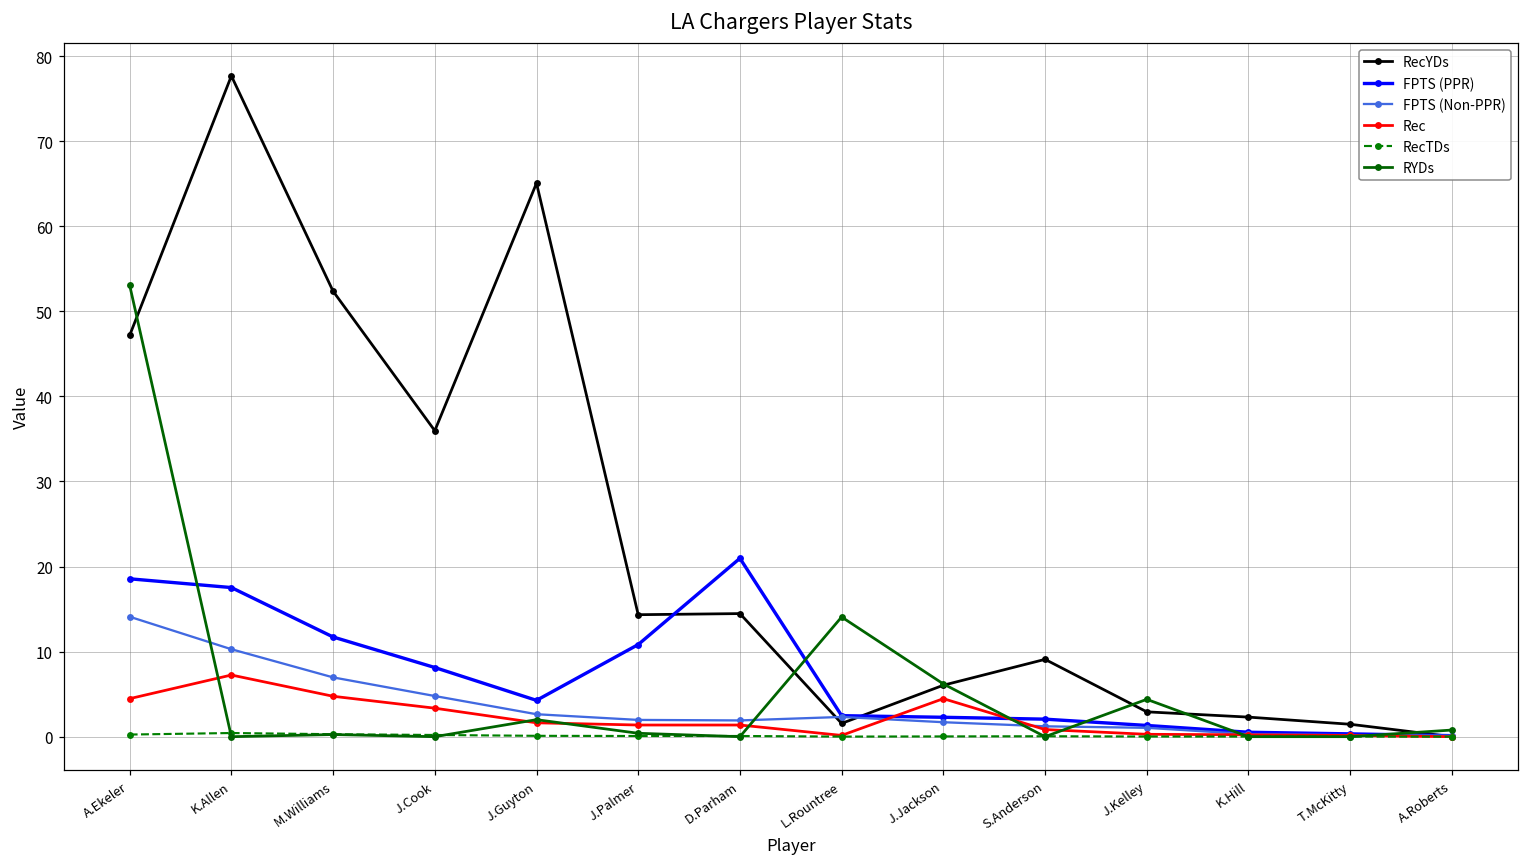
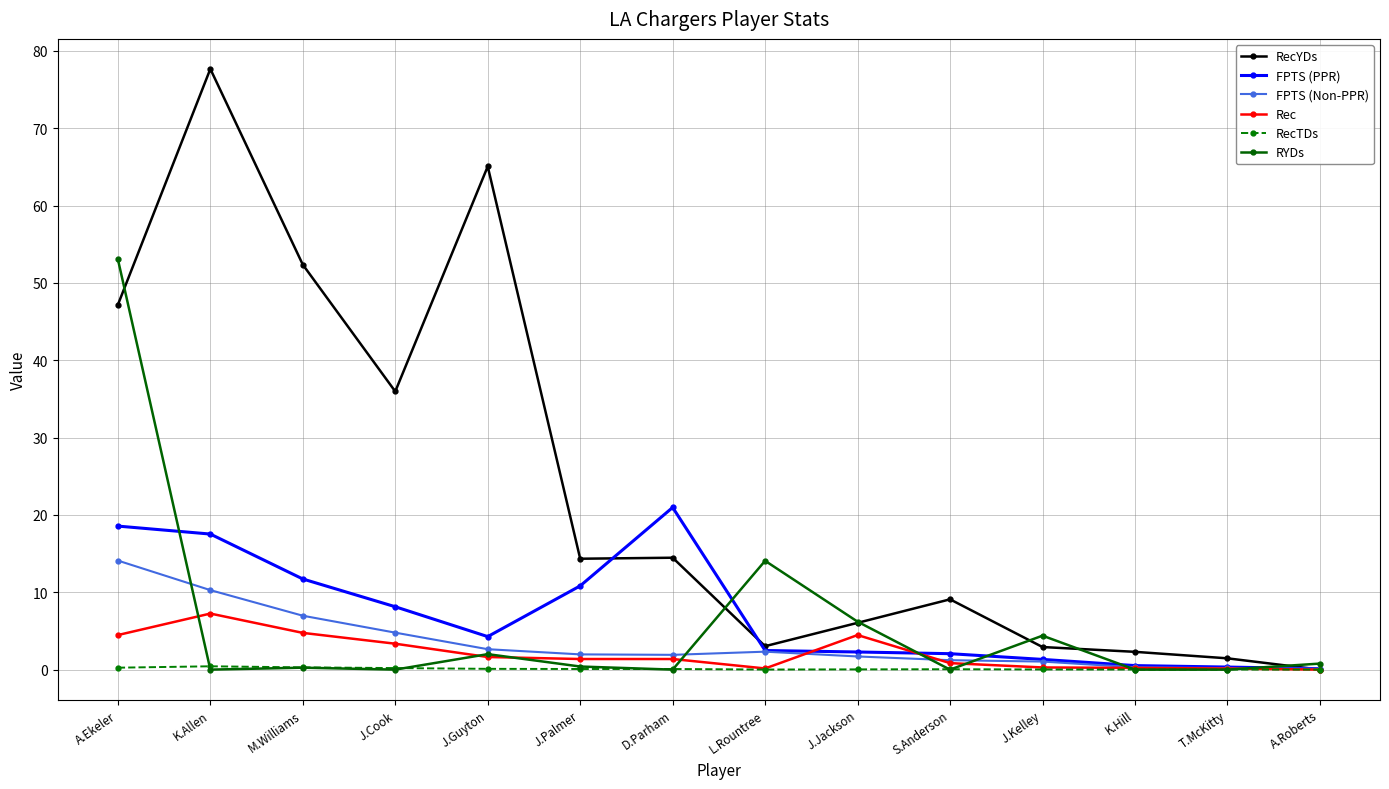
  {
    "RecYDs": {
      "A.Ekeler": 47,
      "K.Allen": 78,
      "M.Williams": 52,
      "J.Cook": 36,
      "J.Guyton": 65,
      "J.Palmer": 14,
      "D.Parham": 14,
-     "L.Rountree": 2,
+     "L.Rountree": 3,
      "S.Anderson": 9,
      "J.Kelley": 3,
      "K.Hill": 2,
      "T.McKitty": 1
    },
    "FPTS (PPR)": {
      "A.Ekeler": 19,
      "K.Allen": 18,
      "M.Williams": 12,
      "J.Cook": 8,
      "J.Guyton": 4,
      "J.Palmer": 11,
      "D.Parham": 21,
      "J.Jackson": 2,
      "S.Anderson": 2
    },
    "FPTS (Non-PPR)": {
      "A.Ekeler": 14,
      "K.Allen": 10,
      "M.Williams": 7,
      "J.Cook": 5,
      "J.Guyton": 3,
      "J.Palmer": 2,
      "D.Parham": 2,
      "J.Jackson": 2,
      "S.Anderson": 1
    },
    "Rec": {
      "A.Ekeler": 4,
      "K.Allen": 7,
      "M.Williams": 5,
      "J.Cook": 3,
      "J.Guyton": 2,
      "J.Palmer": 1,
      "D.Parham": 1,
      "J.Jackson": 4,
      "S.Anderson": 1
    }
  }
